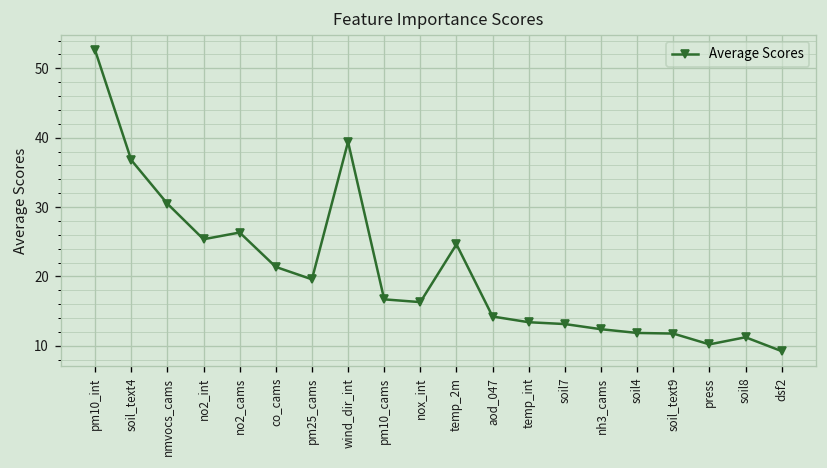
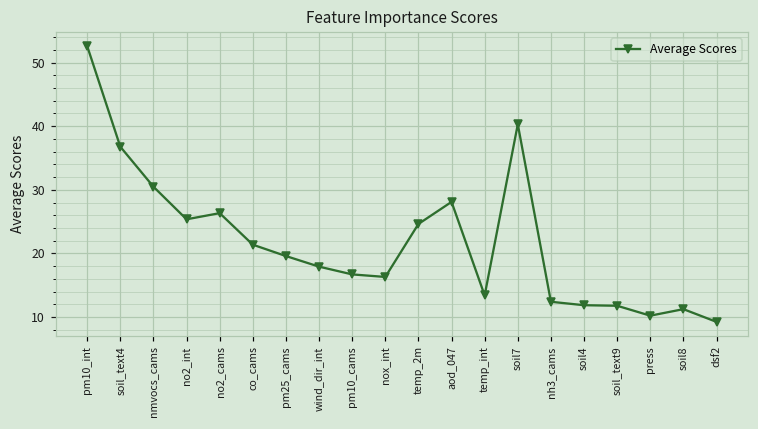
  {
    "pm10_int": 53,
    "soil_text4": 37,
    "nmvocs_cams": 30,
    "no2_int": 25,
    "no2_cams": 26,
    "co_cams": 21,
    "pm25_cams": 20,
-   "wind_dir_int": 39,
+   "wind_dir_int": 18,
    "pm10_cams": 17,
    "nox_int": 16,
    "temp_2m": 25,
-   "aod_047": 14,
+   "aod_047": 28,
    "temp_int": 13,
-   "soil7": 13,
+   "soil7": 40,
    "nh3_cams": 12,
    "soil4": 12,
    "soil_text9": 12,
    "press": 10,
    "soil8": 11,
    "dsf2": 9
  }
